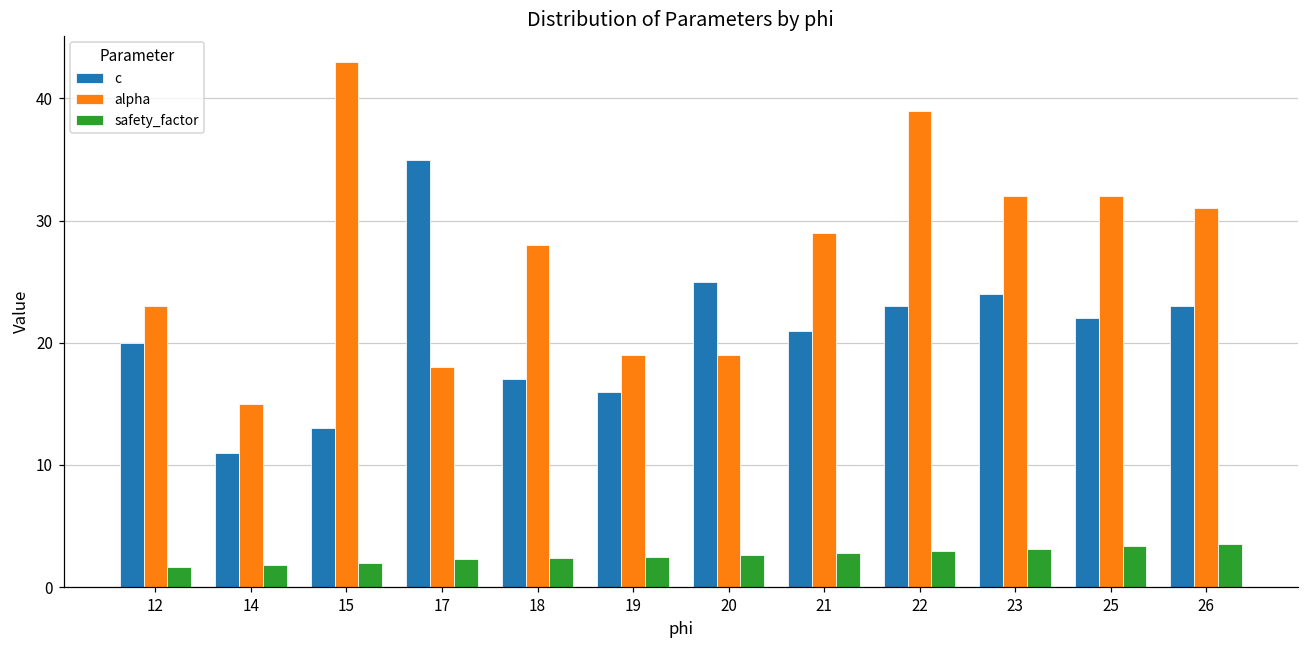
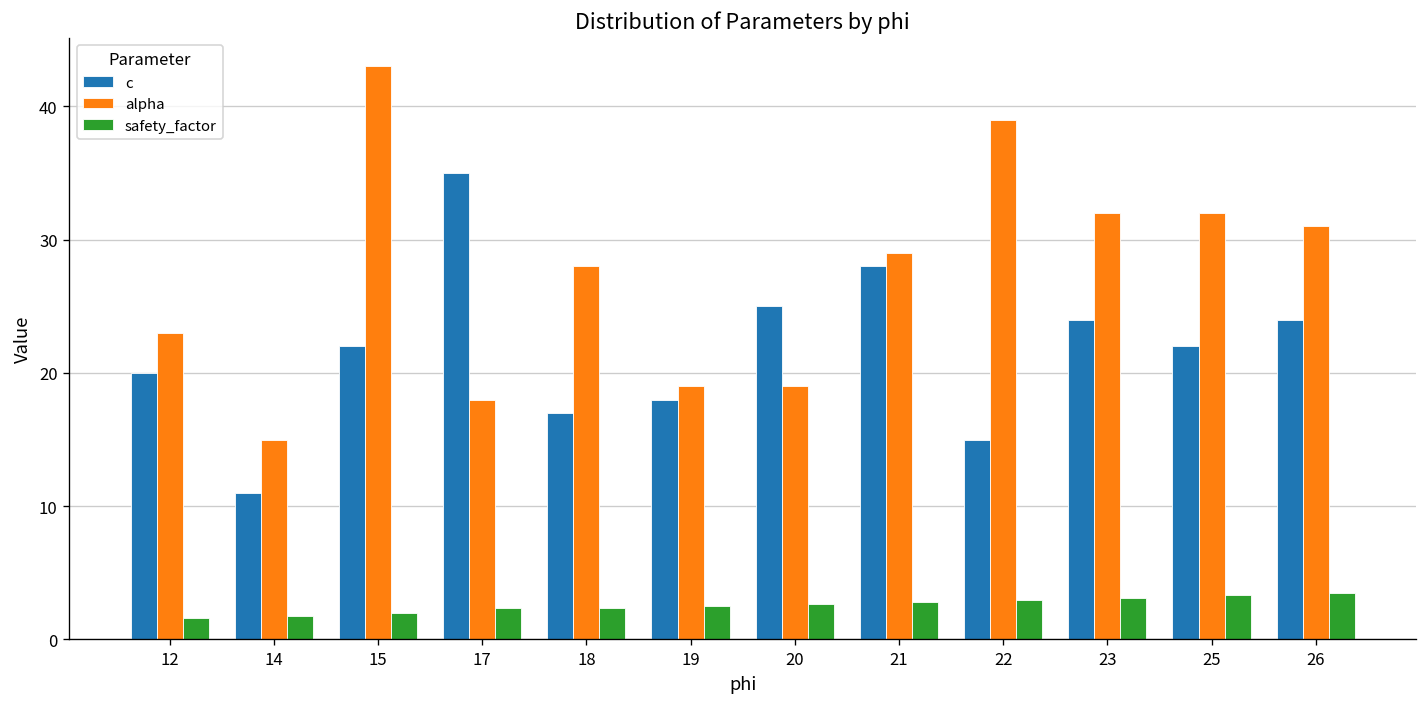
  {
    "c": {
      "12": 20,
      "14": 11,
-     "15": 13,
+     "15": 22,
      "17": 35,
      "18": 17,
-     "19": 16,
+     "19": 18,
      "20": 25,
-     "21": 21,
-     "22": 23,
+     "21": 28,
+     "22": 15,
      "23": 24,
      "25": 22,
-     "26": 23
+     "26": 24
    },
    "alpha": {
      "12": 23,
      "14": 15,
      "15": 43,
      "17": 18,
      "18": 28,
      "19": 19,
      "20": 19,
      "21": 29,
      "22": 39,
      "23": 32,
      "25": 32,
      "26": 31
    },
    "safety_factor": {
      "12": 1.6,
      "14": 2,
      "15": 2,
      "17": 2.3,
      "18": 2.4,
      "19": 2.5,
      "20": 2.6,
      "21": 3,
      "22": 3,
      "23": 3,
      "25": 3.4,
      "26": 3.5
    }
  }
